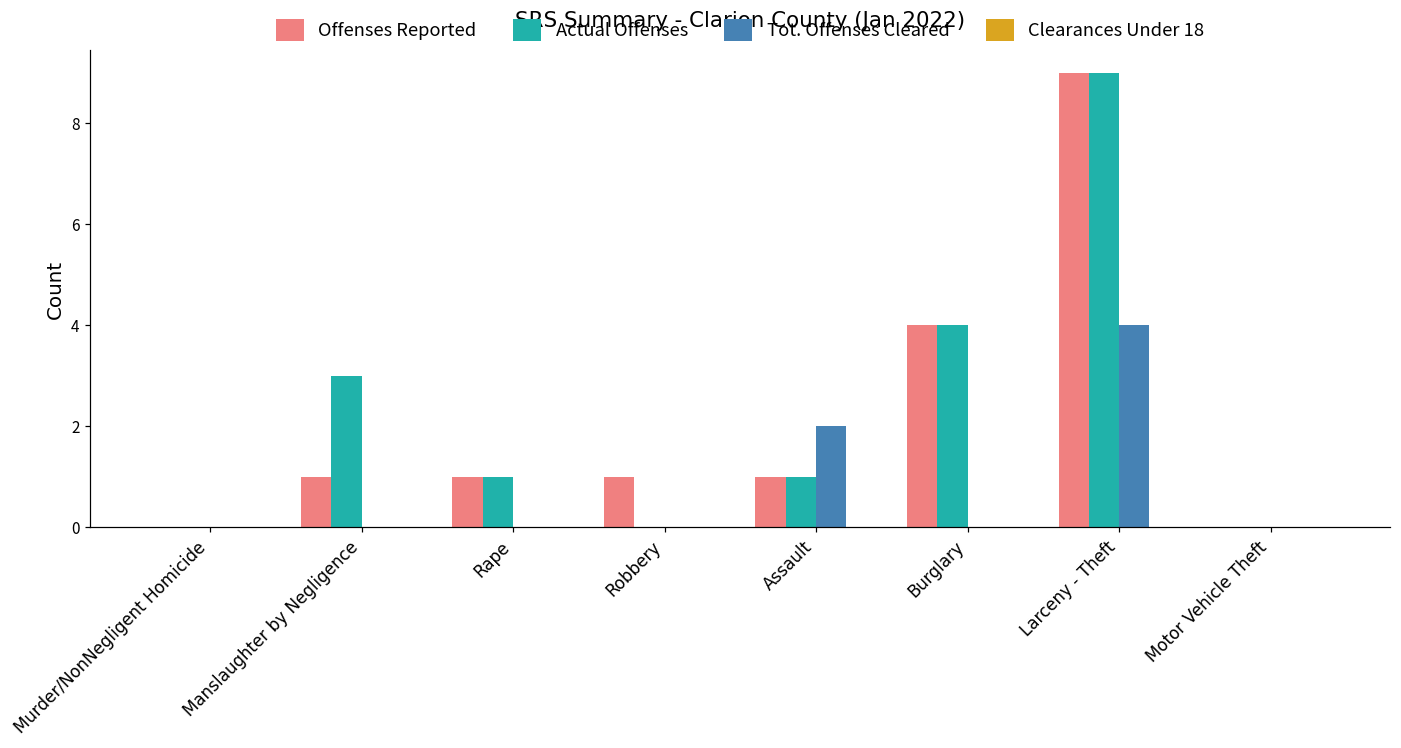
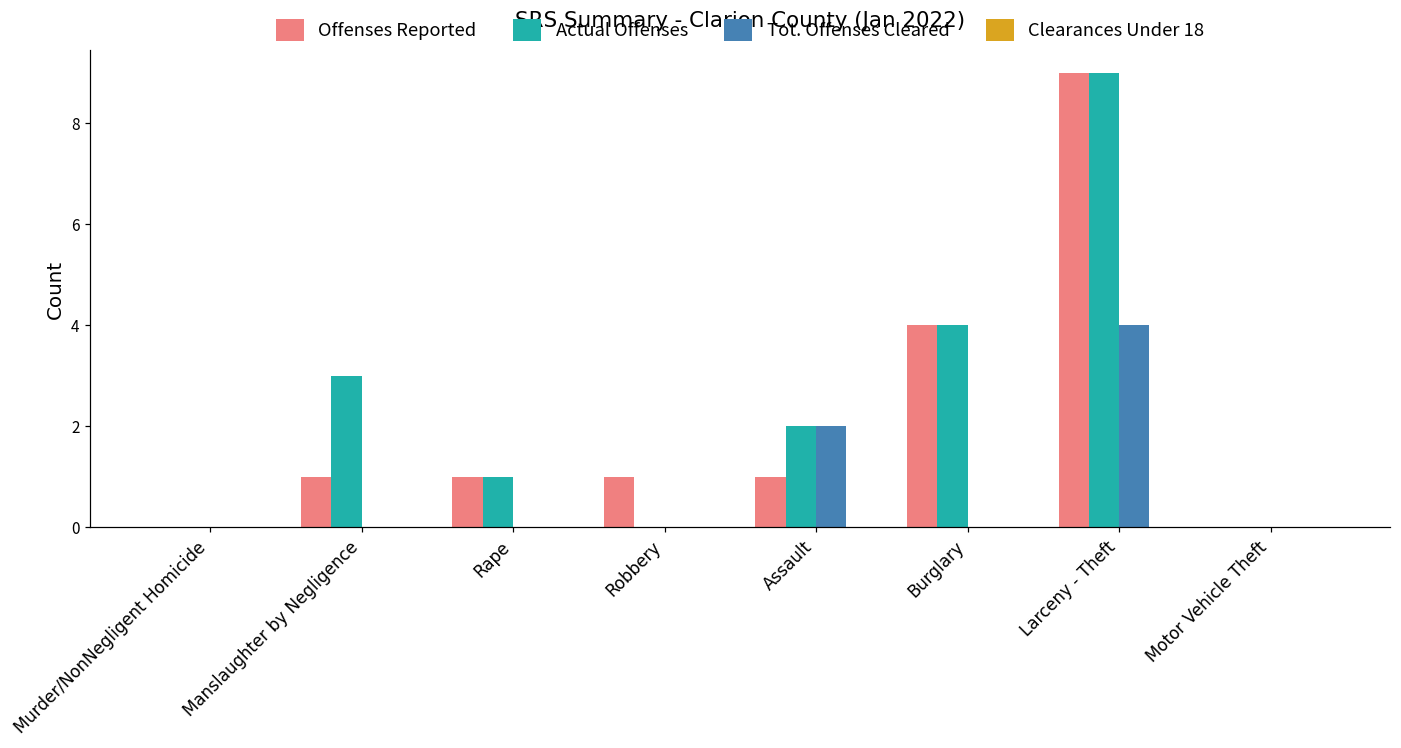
  {
    "Offenses Reported": {
      "Murder/NonNegligent Homicide": 0,
      "Manslaughter by Negligence": 1,
      "Rape": 1,
      "Robbery": 1,
      "Assault": 1,
      "Burglary": 4,
      "Larceny - Theft": 9,
      "Motor Vehicle Theft": 0
    },
    "Actual Offenses": {
      "Murder/NonNegligent Homicide": 0,
      "Manslaughter by Negligence": 3,
      "Rape": 1,
      "Robbery": 0,
-     "Assault": 1,
+     "Assault": 2,
      "Burglary": 4,
      "Larceny - Theft": 9,
      "Motor Vehicle Theft": 0
    },
    "Tot. Offenses Cleared": {
      "Murder/NonNegligent Homicide": 0,
      "Manslaughter by Negligence": 0,
      "Rape": 0,
      "Robbery": 0,
      "Assault": 2,
      "Burglary": 0,
      "Larceny - Theft": 4,
      "Motor Vehicle Theft": 0
    },
    "Clearances Under 18": {
      "Murder/NonNegligent Homicide": 0,
      "Manslaughter by Negligence": 0,
      "Rape": 0,
      "Robbery": 0,
      "Assault": 0,
      "Burglary": 0,
      "Larceny - Theft": 0,
      "Motor Vehicle Theft": 0
    }
  }
